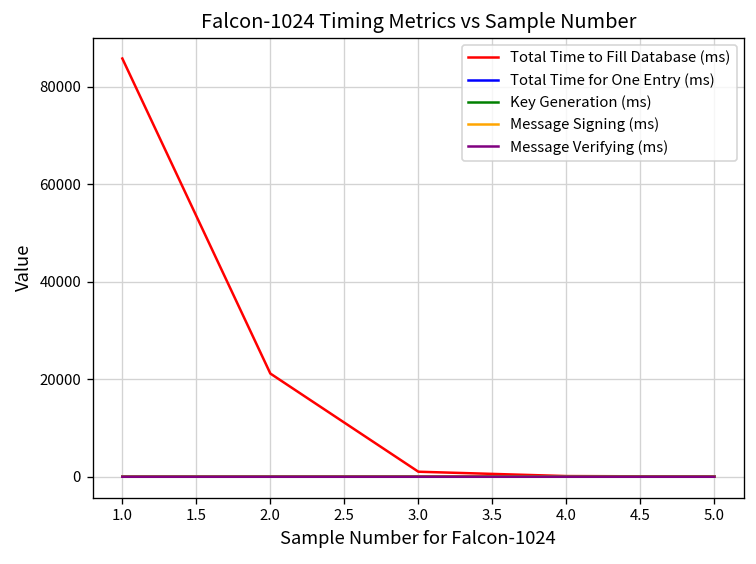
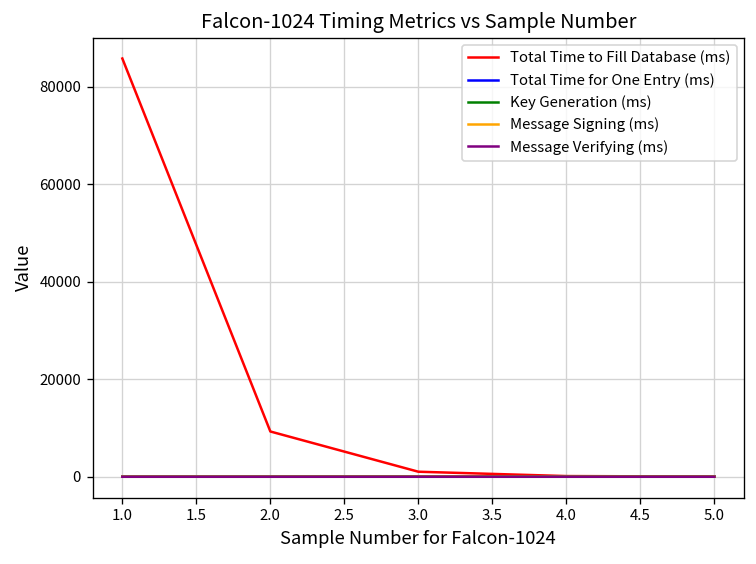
  {
    "Total Time to Fill Database (ms)": {
      "1.0": 86000,
-     "2.0": 21000,
+     "2.0": 9000,
      "3.0": 1000
    },
    "Message Verifying (ms)": {
      "1.0": 0,
      "2.0": 0,
      "3.0": 0
    }
  }
